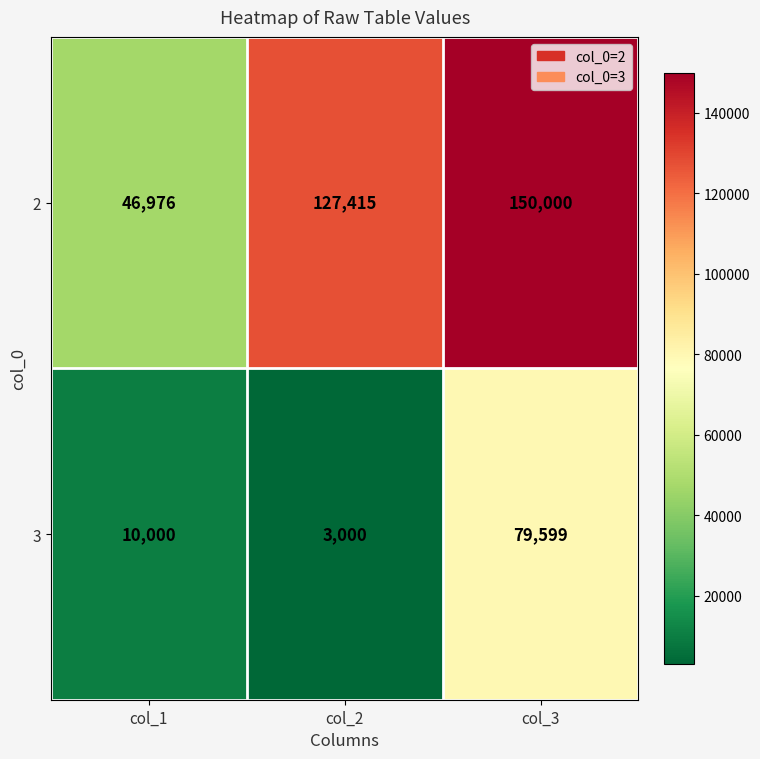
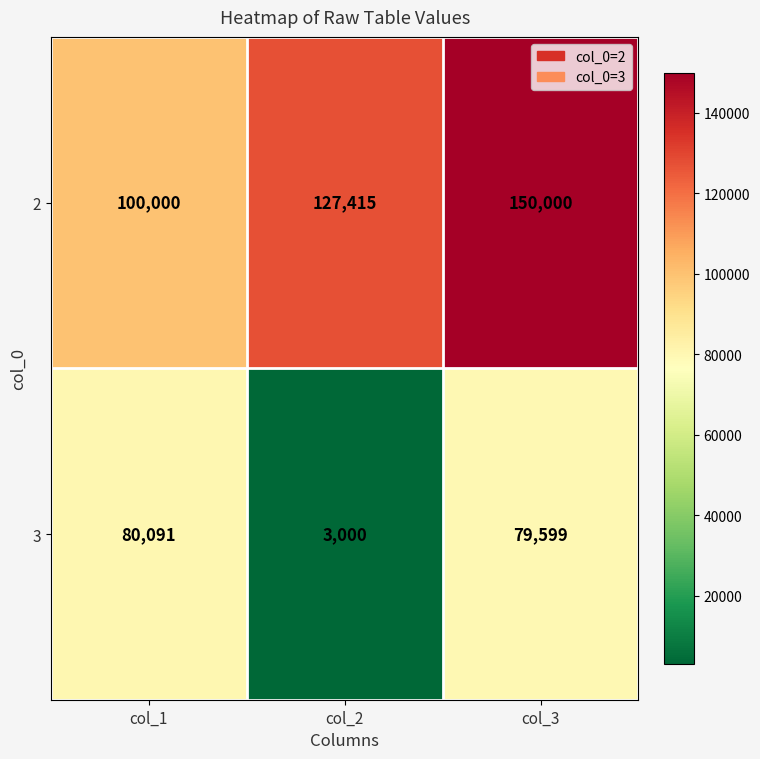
  {
    "2": {
-     "col_1": "46,976",
+     "col_1": "100,000",
      "col_2": "127,415",
      "col_3": "150,000"
    },
    "3": {
-     "col_1": "10,000",
+     "col_1": "80,091",
      "col_2": "3,000",
      "col_3": "79,599"
    }
  }
